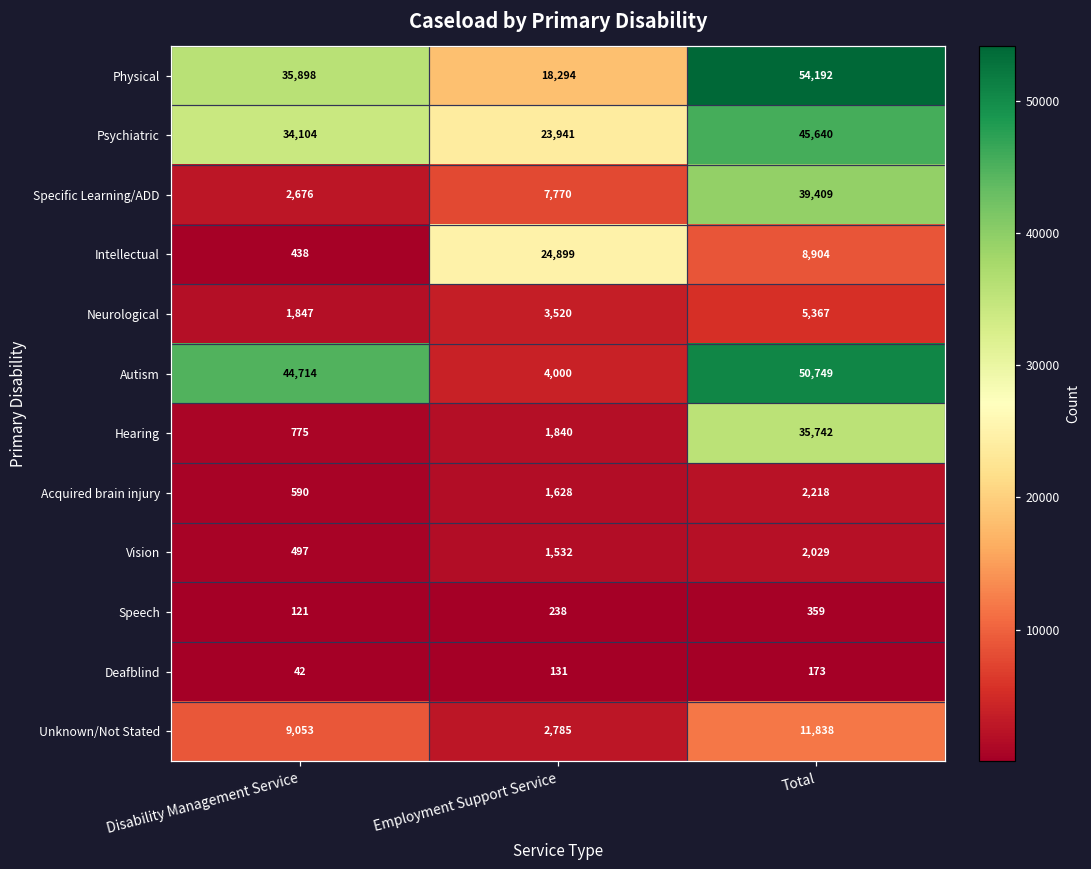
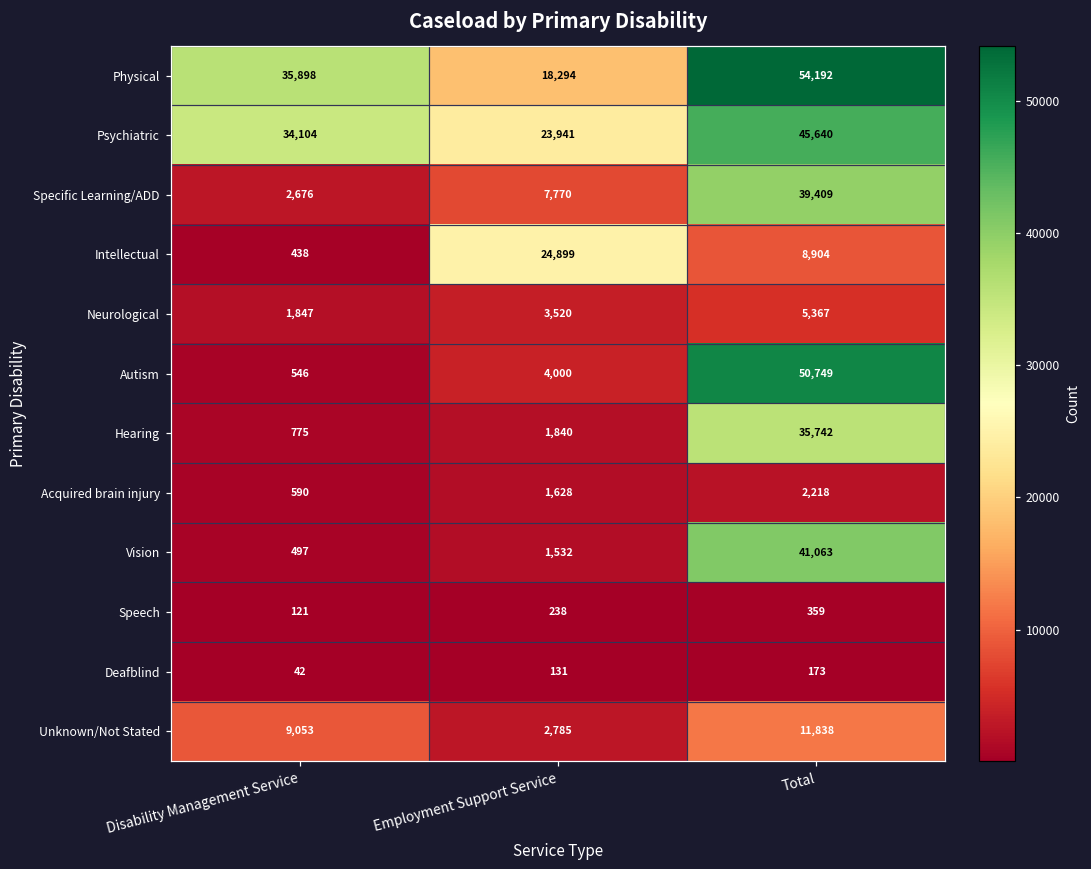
  {
    "Physical": {
      "Disability Management Service": "35,898",
      "Employment Support Service": "18,294",
      "Total": "54,192"
    },
    "Psychiatric": {
      "Disability Management Service": "34,104",
      "Employment Support Service": "23,941",
      "Total": "45,640"
    },
    "Specific Learning/ADD": {
      "Disability Management Service": "2,676",
      "Employment Support Service": "7,770",
      "Total": "39,409"
    },
    "Intellectual": {
      "Disability Management Service": "438",
      "Employment Support Service": "24,899",
      "Total": "8,904"
    },
    "Neurological": {
      "Disability Management Service": "1,847",
      "Employment Support Service": "3,520",
      "Total": "5,367"
    },
    "Autism": {
-     "Disability Management Service": "44,714",
+     "Disability Management Service": "546",
      "Employment Support Service": "4,000",
      "Total": "50,749"
    },
    "Hearing": {
      "Disability Management Service": "775",
      "Employment Support Service": "1,840",
      "Total": "35,742"
    },
    "Acquired brain injury": {
      "Disability Management Service": "590",
      "Employment Support Service": "1,628",
      "Total": "2,218"
    },
    "Vision": {
      "Disability Management Service": "497",
      "Employment Support Service": "1,532",
-     "Total": "2,029"
+     "Total": "41,063"
    },
    "Speech": {
      "Disability Management Service": "121",
      "Employment Support Service": "238",
      "Total": "359"
    },
    "Deafblind": {
      "Disability Management Service": "42",
      "Employment Support Service": "131",
      "Total": "173"
    },
    "Unknown/Not Stated": {
      "Disability Management Service": "9,053",
      "Employment Support Service": "2,785",
      "Total": "11,838"
    }
  }
